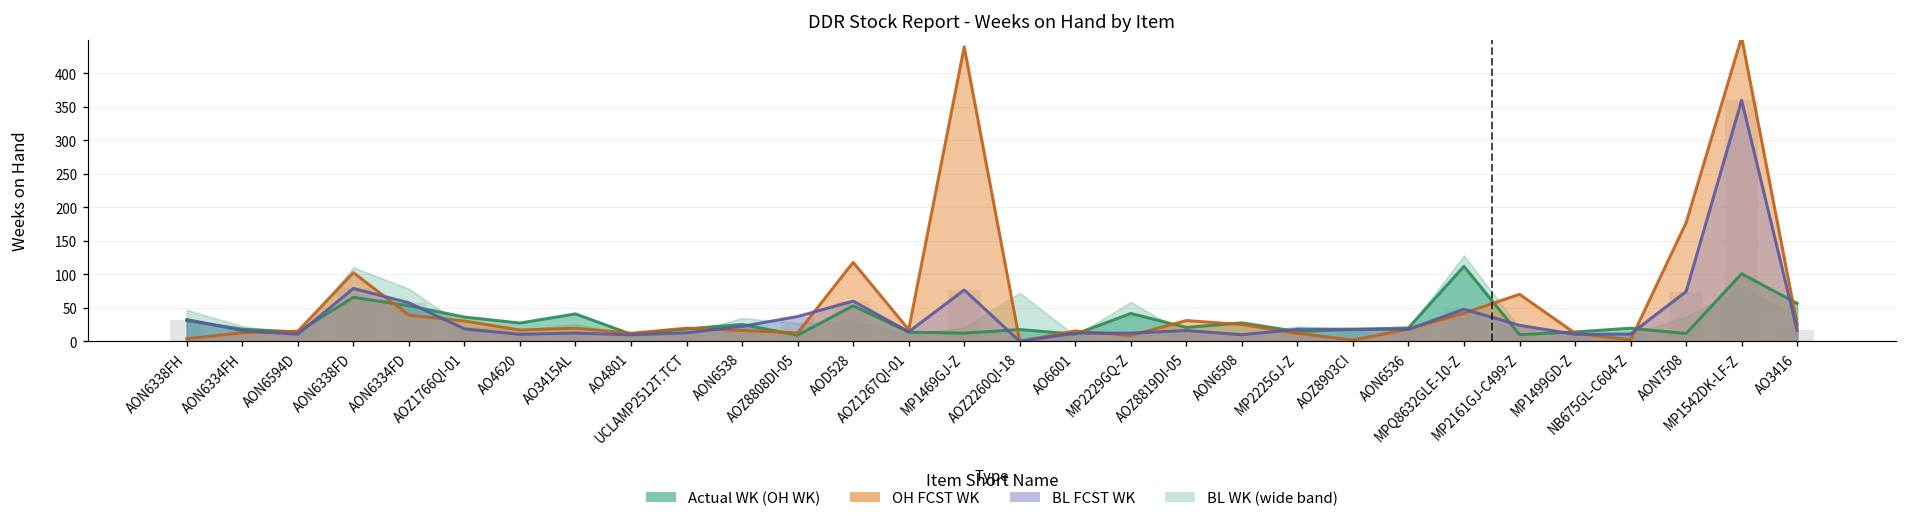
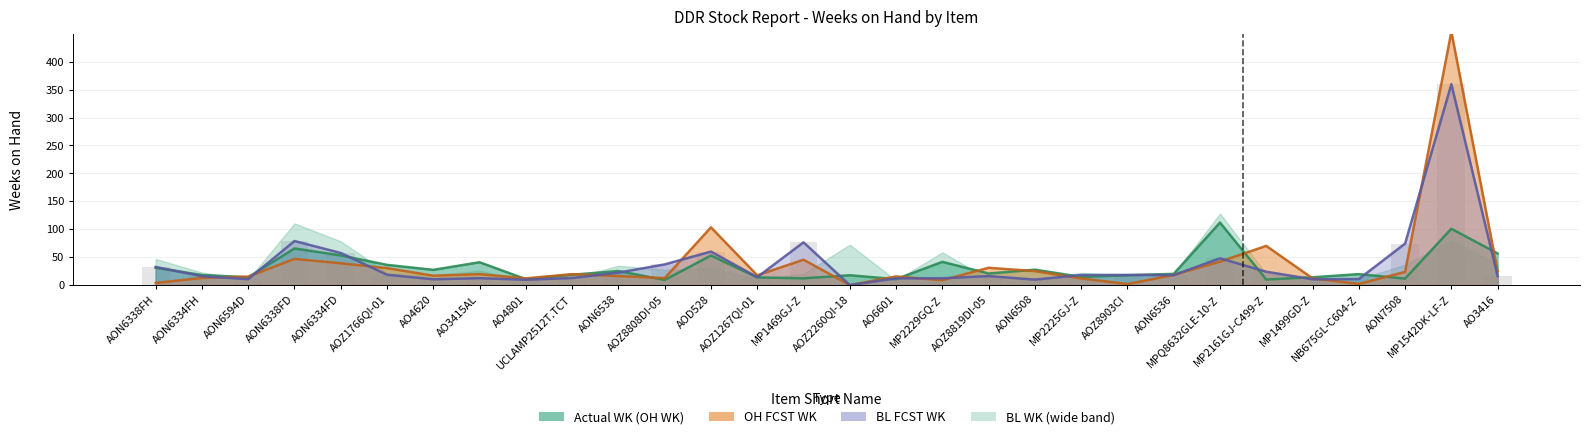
  {
    "OH FCST WK": {
      "AON6338FH": 0,
-     "AON6338FD": 100,
+     "AON6338FD": 50,
      "AON6334FD": 40,
      "AOZ1766QI-01": 30,
      "AO3415AL": 20,
      "AON6538": 20,
-     "AOD528": 120,
-     "MP1469GJ-Z": 440,
+     "AOD528": 100,
+     "MP1469GJ-Z": 50,
      "AOZ8819DI-05": 30,
      "AOZ8903CI": 0,
      "MPQ8632GLE-10-Z": 40,
      "MP2161GJ-C499-Z": 70,
      "NB675GL-C604-Z": 0,
-     "AON7508": 180,
+     "AON7508": 20,
      "AO3416": 20
    }
  }
